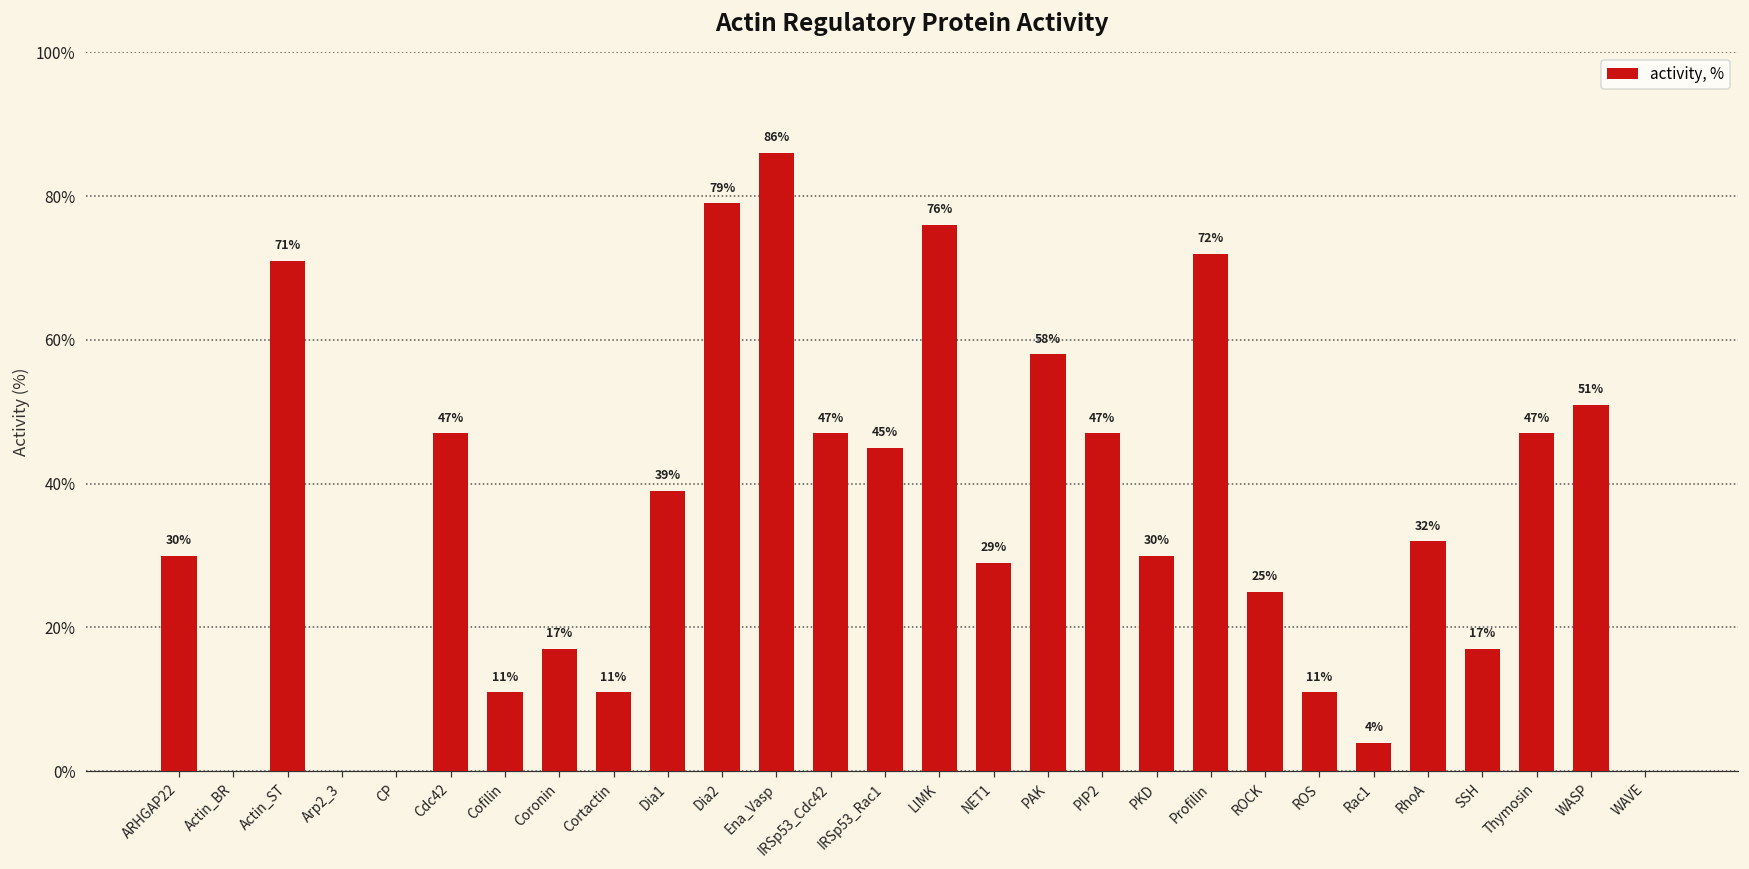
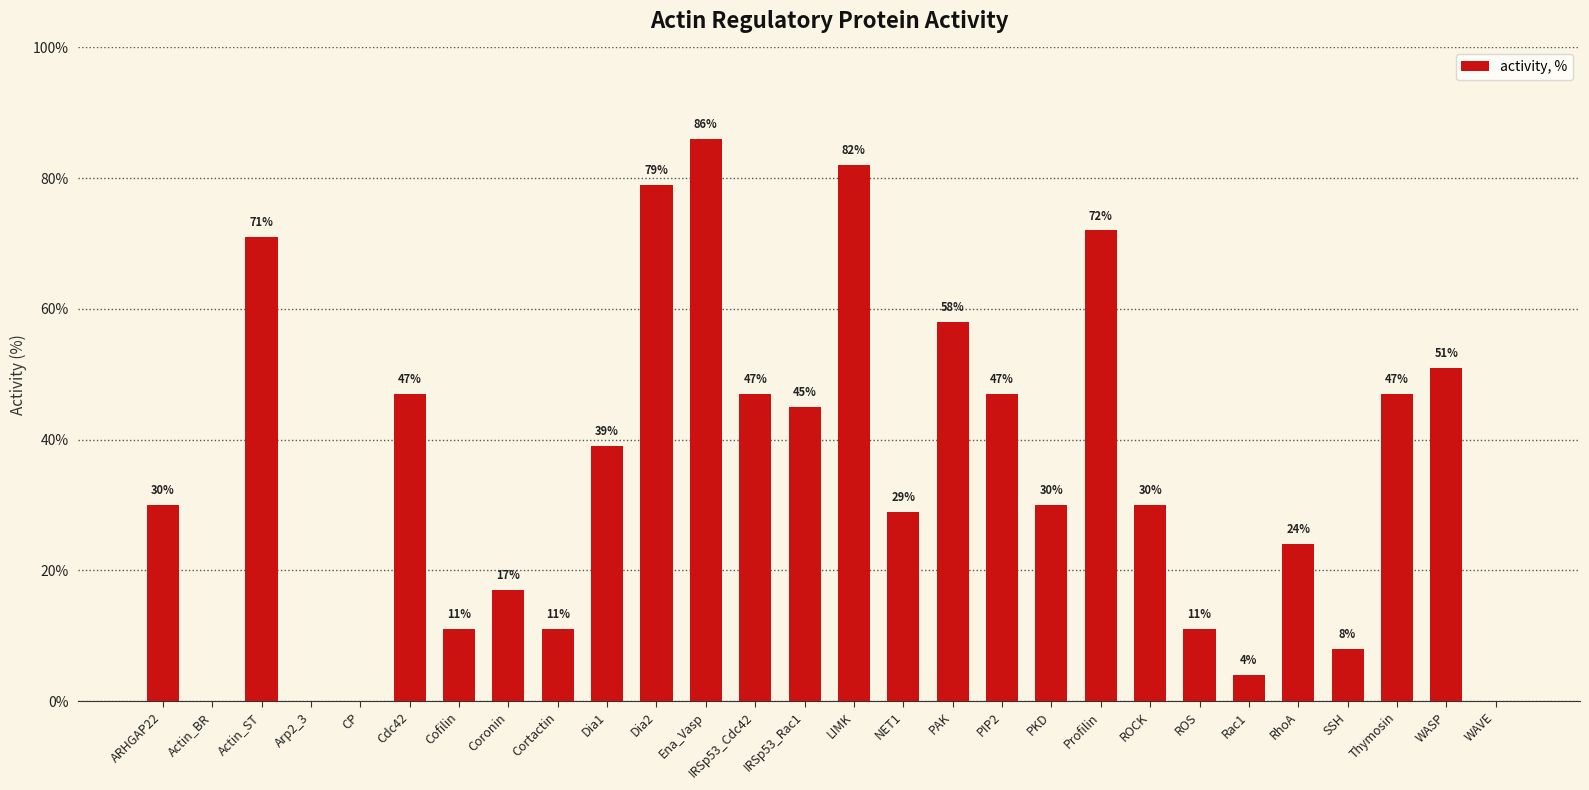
  {
    "ARHGAP22": "30%",
    "Actin_ST": "71%",
    "Cdc42": "47%",
    "Cofilin": "11%",
    "Coronin": "17%",
    "Cortactin": "11%",
    "Dia1": "39%",
    "Dia2": "79%",
    "Ena_Vasp": "86%",
    "IRSp53_Cdc42": "47%",
    "IRSp53_Rac1": "45%",
-   "LIMK": "76%",
+   "LIMK": "82%",
    "NET1": "29%",
    "PAK": "58%",
    "PIP2": "47%",
    "PKD": "30%",
    "Profilin": "72%",
-   "ROCK": "25%",
+   "ROCK": "30%",
    "ROS": "11%",
    "Rac1": "4%",
-   "RhoA": "32%",
-   "SSH": "17%",
+   "RhoA": "24%",
+   "SSH": "8%",
    "Thymosin": "47%",
    "WASP": "51%"
  }
